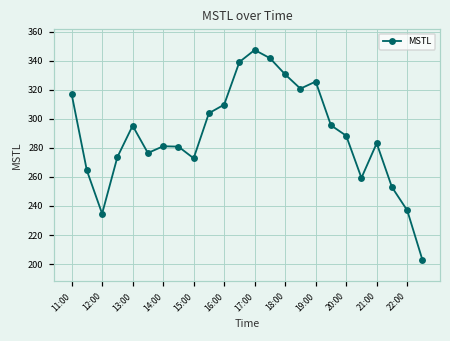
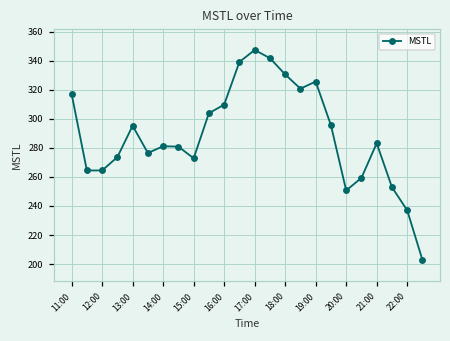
  {
    "11:00": 317,
-   "12:00": 235,
+   "12:00": 264,
    "13:00": 295,
    "14:00": 281,
    "15:00": 273,
    "16:00": 310,
    "17:00": 347,
    "18:00": 331,
    "19:00": 326,
-   "20:00": 288,
+   "20:00": 251,
    "21:00": 283,
    "22:00": 237
  }
